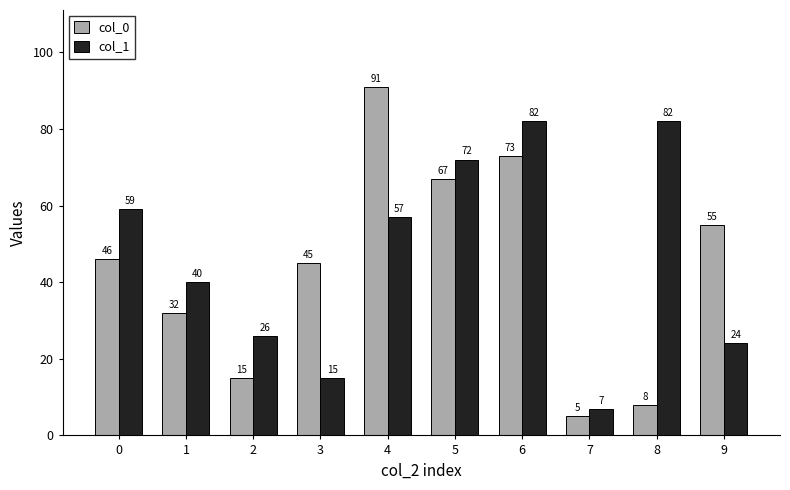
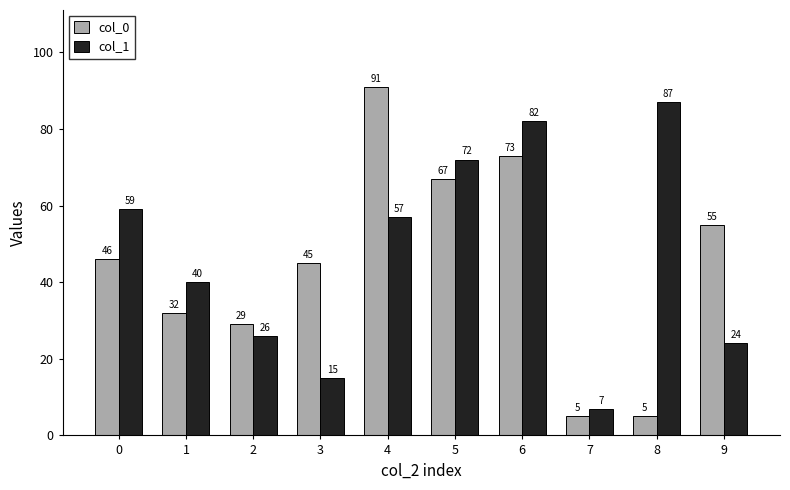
  {
    "col_0": {
      "0": 46,
      "1": 32,
-     "2": 15,
+     "2": 29,
      "3": 45,
      "4": 91,
      "5": 67,
      "6": 73,
      "7": 5,
-     "8": 8,
+     "8": 5,
      "9": 55
    },
    "col_1": {
      "0": 59,
      "1": 40,
      "2": 26,
      "3": 15,
      "4": 57,
      "5": 72,
      "6": 82,
      "7": 7,
-     "8": 82,
+     "8": 87,
      "9": 24
    }
  }
